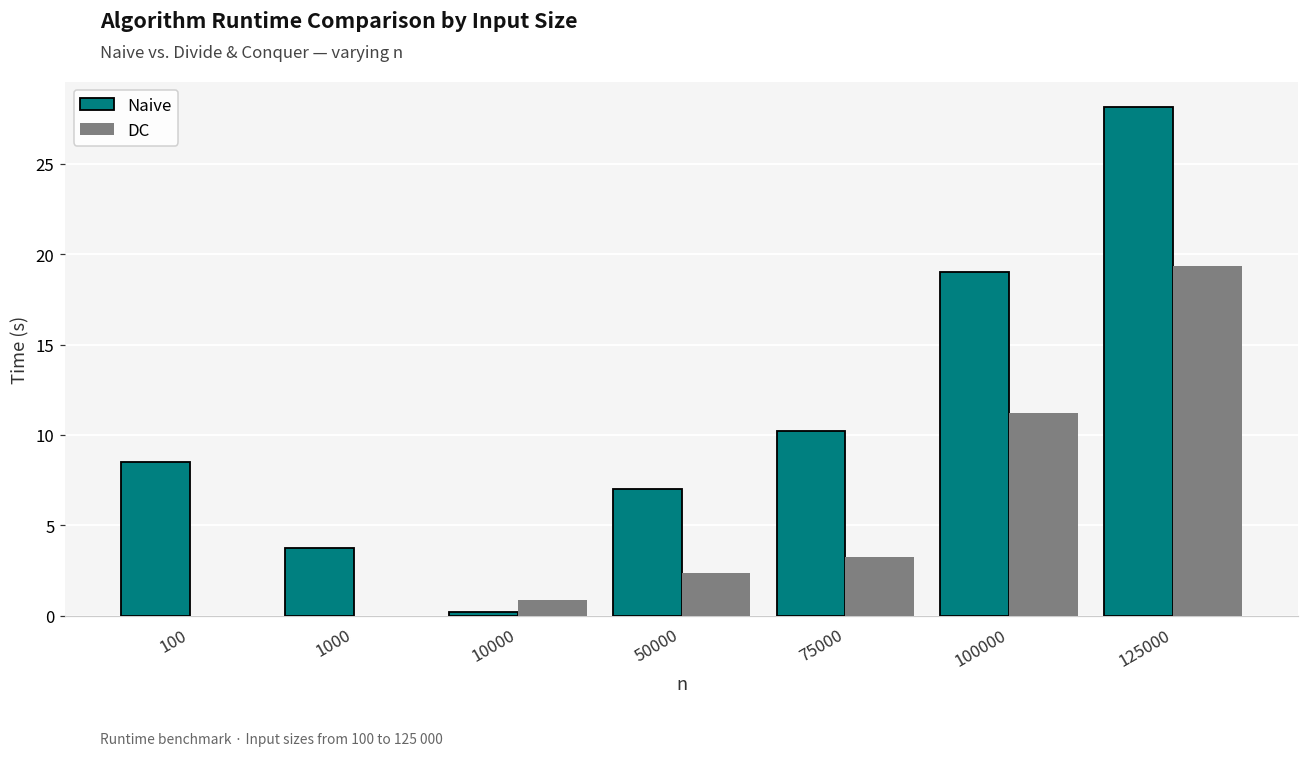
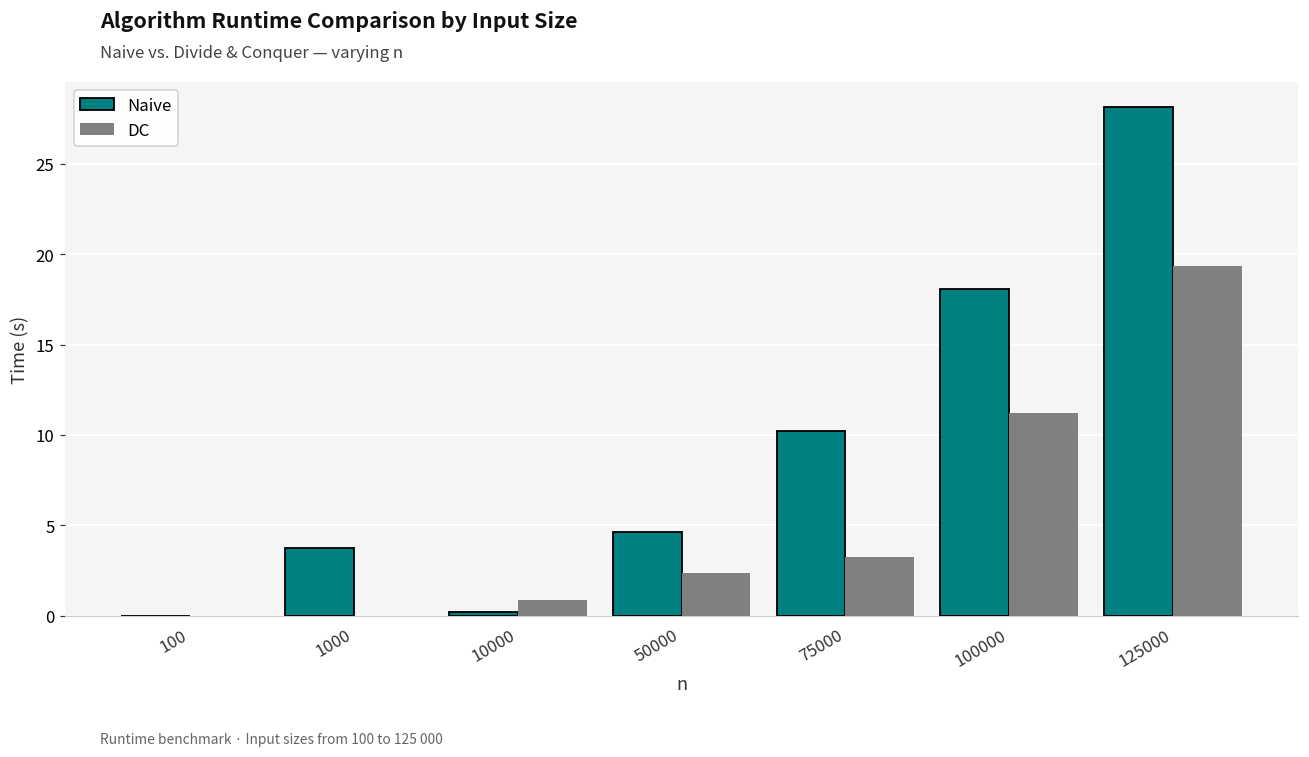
  {
    "Naive": {
-     "100": 8.5,
+     "100": 0.0,
      "1000": 3.8,
      "10000": 0.2,
-     "50000": 7.0,
+     "50000": 4.6,
      "75000": 10.2,
-     "100000": 19.0,
+     "100000": 18.1,
      "125000": 28.2
    },
    "DC": {
      "10000": 0.9,
      "50000": 2.4,
      "75000": 3.3,
      "100000": 11.2,
      "125000": 19.4
    }
  }
